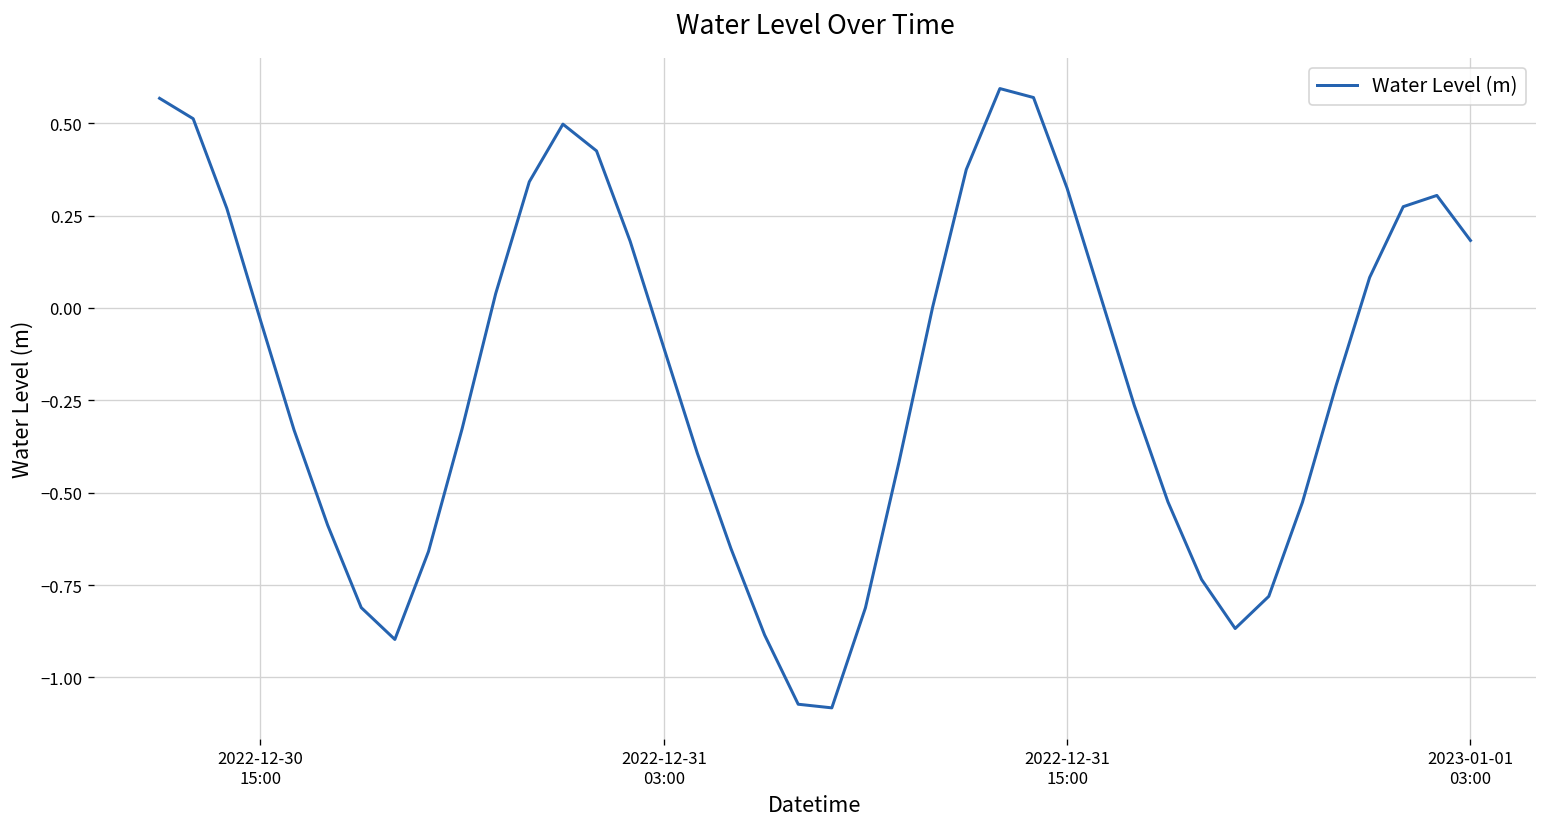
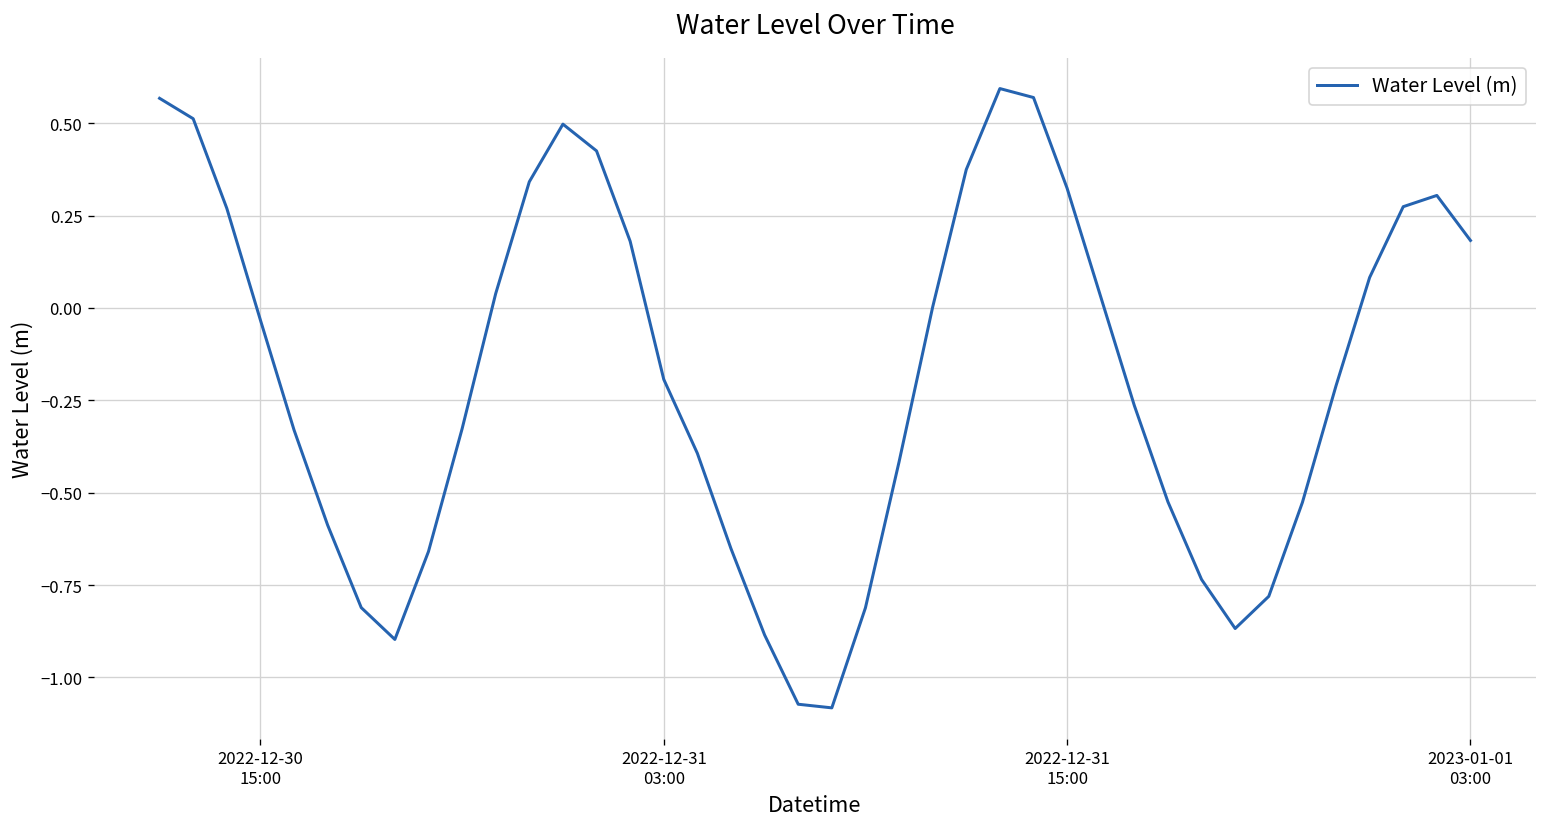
  {
    "2022-12-30 15:00": -0.03,
-   "2022-12-31 03:00": -0.11,
+   "2022-12-31 03:00": -0.19,
    "2022-12-31 15:00": 0.32,
    "2023-01-01 03:00": 0.18
  }
